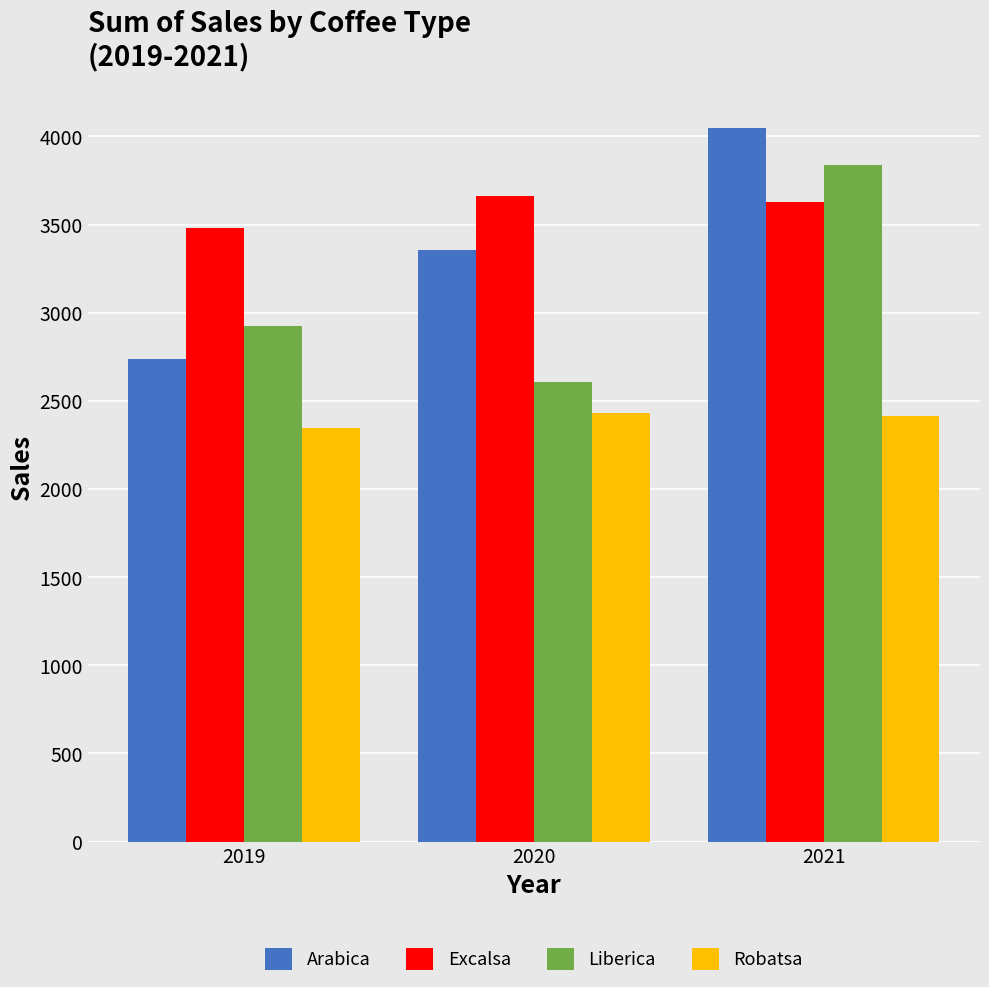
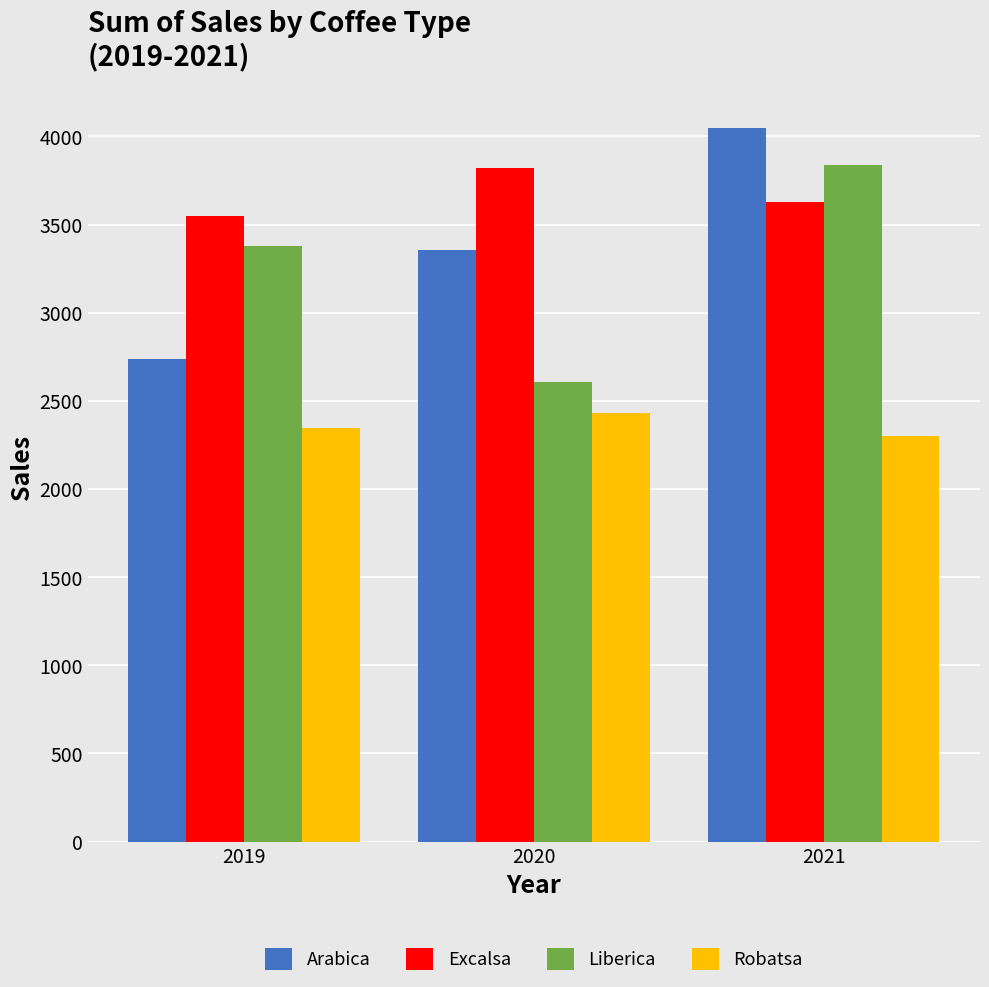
  {
    "Arabica": {
      "2019": 2740,
      "2020": 3360,
      "2021": 4050
    },
    "Excalsa": {
-     "2019": 3480,
-     "2020": 3660,
+     "2019": 3550,
+     "2020": 3820,
      "2021": 3630
    },
    "Liberica": {
-     "2019": 2920,
+     "2019": 3380,
      "2020": 2600,
      "2021": 3840
    },
    "Robatsa": {
      "2019": 2350,
      "2020": 2430,
-     "2021": 2410
+     "2021": 2300
    }
  }
